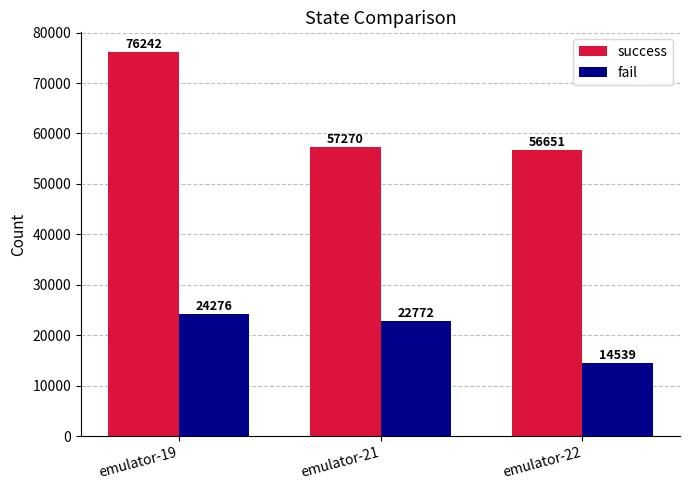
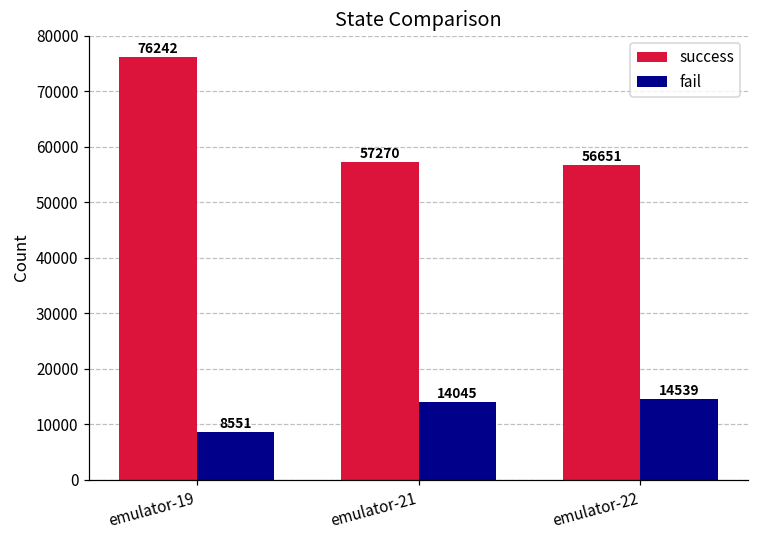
  {
    "success": {
      "emulator-19": 76242,
      "emulator-21": 57270,
      "emulator-22": 56651
    },
    "fail": {
-     "emulator-19": 24276,
-     "emulator-21": 22772,
+     "emulator-19": 8551,
+     "emulator-21": 14045,
      "emulator-22": 14539
    }
  }
